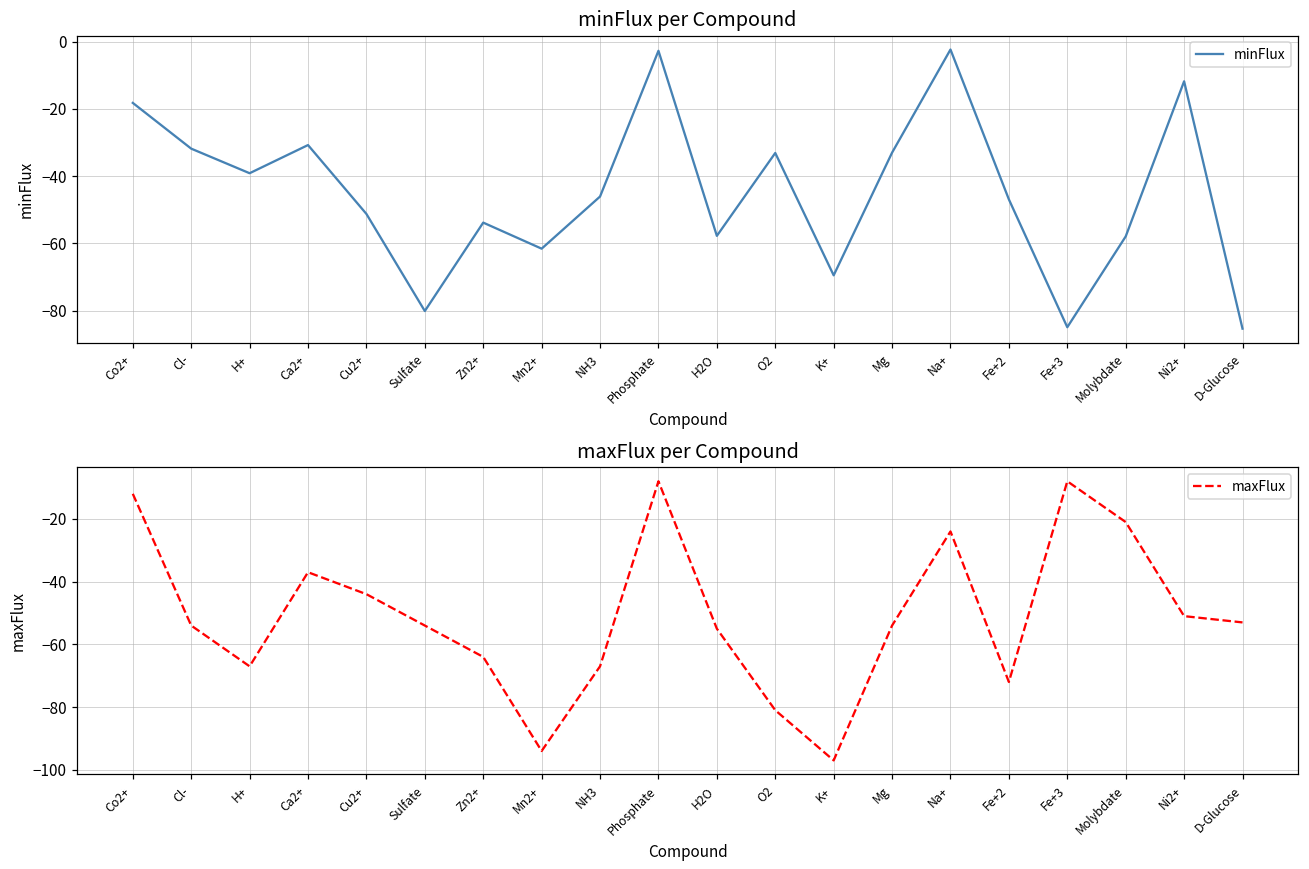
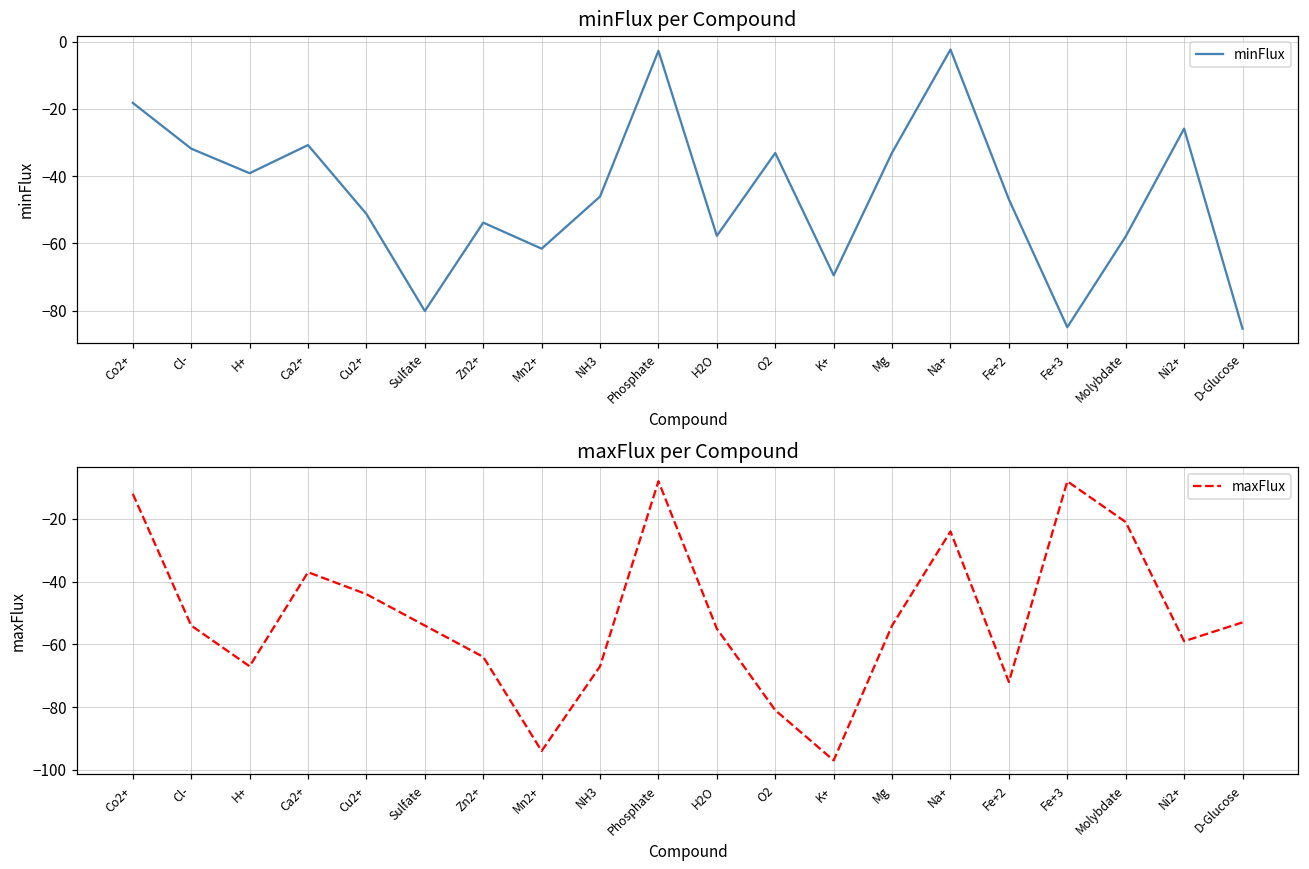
  {
    "minFlux per Compound": {
      "Co2+": -18,
      "Cl-": -32,
      "H+": -39,
      "Ca2+": -31,
      "Cu2+": -51,
      "Sulfate": -80,
      "Zn2+": -54,
      "Mn2+": -62,
      "NH3": -46,
      "Phosphate": -3,
      "H2O": -58,
      "O2": -33,
      "K+": -69,
      "Mg": -33,
      "Na+": -2,
      "Fe+2": -47,
      "Fe+3": -85,
      "Molybdate": -58,
-     "Ni2+": -12,
+     "Ni2+": -26,
      "D-Glucose": -85
    },
    "maxFlux per Compound": {
      "Co2+": -12,
      "Cl-": -54,
      "H+": -67,
      "Ca2+": -37,
      "Cu2+": -44,
      "Sulfate": -54,
      "Zn2+": -64,
      "Mn2+": -94,
      "NH3": -67,
      "Phosphate": -8,
      "H2O": -55,
      "O2": -81,
      "K+": -97,
      "Mg": -54,
      "Na+": -24,
      "Fe+2": -72,
      "Fe+3": -8,
      "Molybdate": -21,
-     "Ni2+": -51,
+     "Ni2+": -59,
      "D-Glucose": -53
    }
  }
